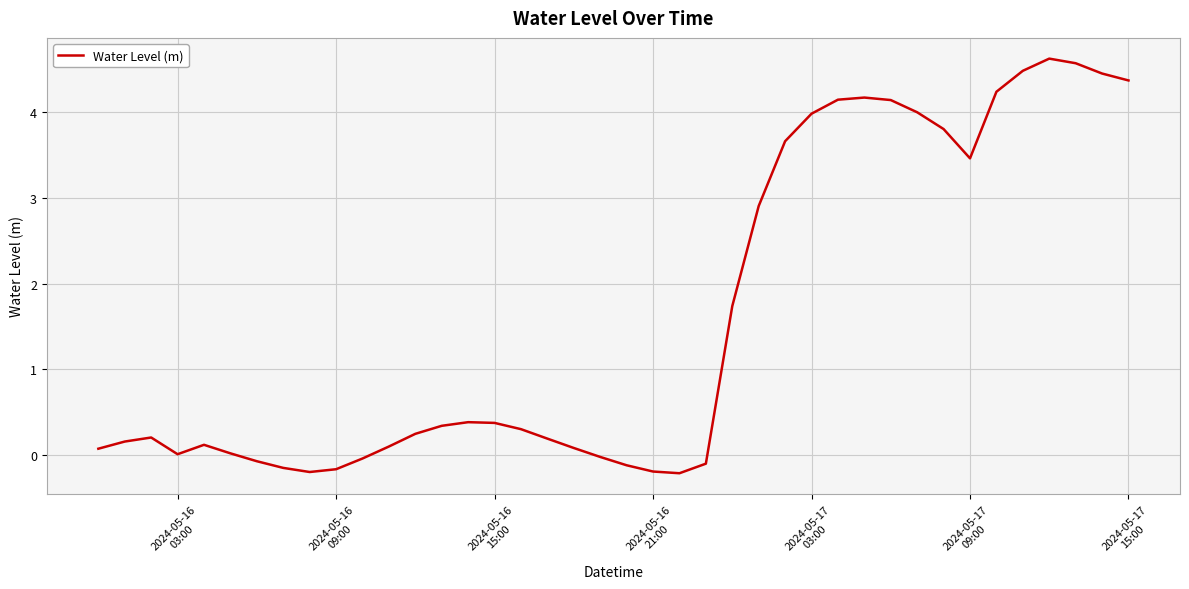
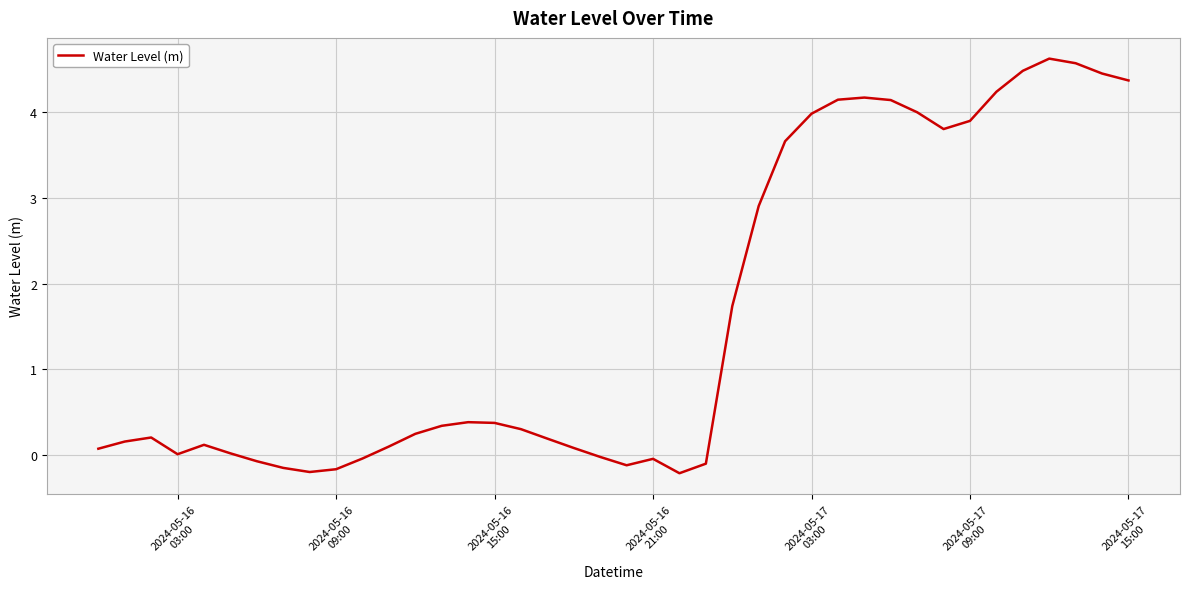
  {
    "2024-05-16 03:00": 0.0,
    "2024-05-16 09:00": -0.2,
    "2024-05-16 15:00": 0.4,
-   "2024-05-16 21:00": -0.2,
+   "2024-05-16 21:00": 0.0,
    "2024-05-17 03:00": 4.0,
-   "2024-05-17 09:00": 3.5,
+   "2024-05-17 09:00": 3.9,
    "2024-05-17 15:00": 4.4
  }
